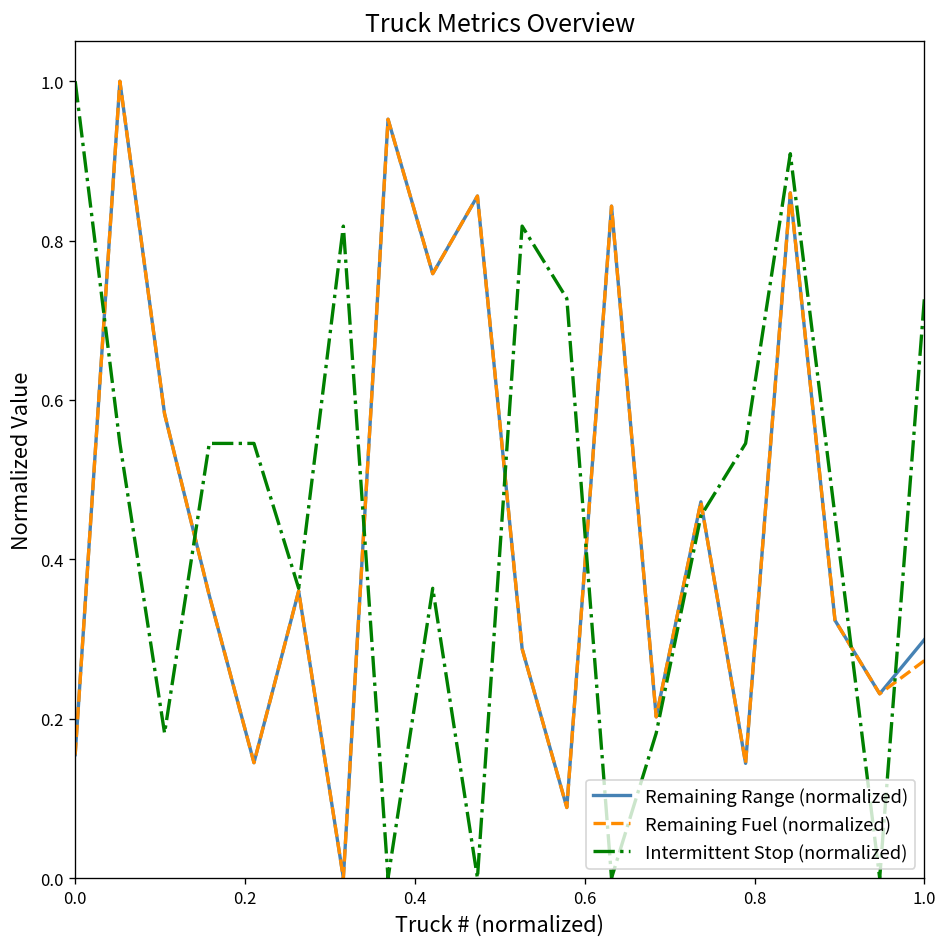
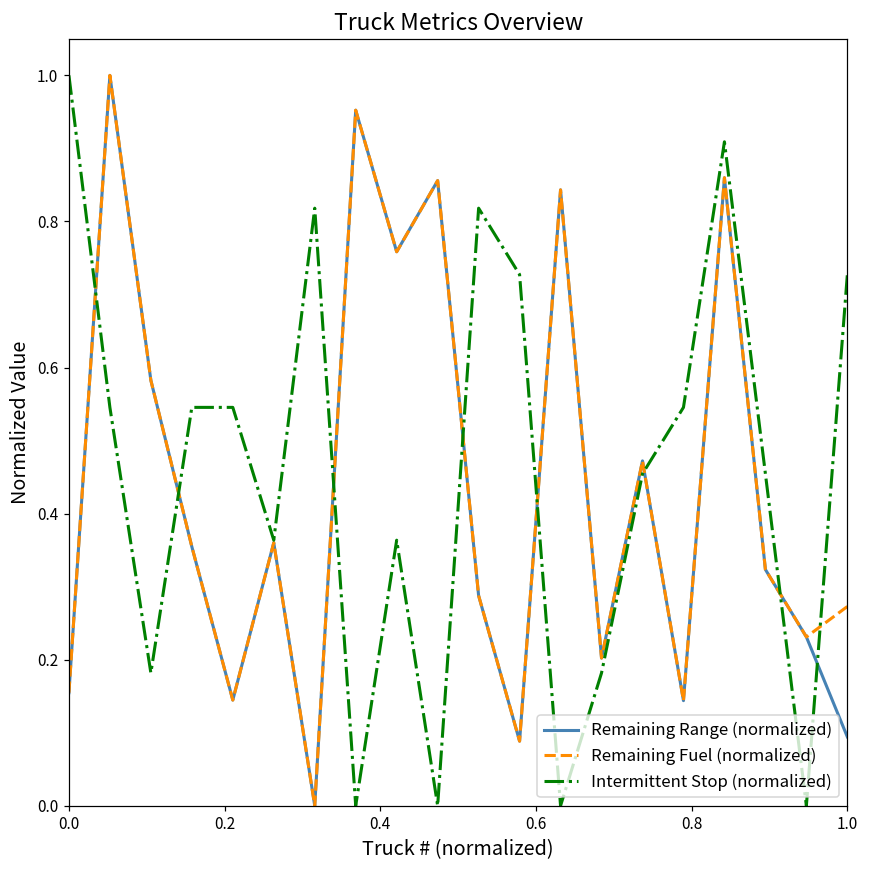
  {
    "Remaining Range (normalized)": {
-     "1.0": 0.30
+     "1.0": 0.09
    },
    "Remaining Fuel (normalized)": {
      "1.0": 0.27
    },
    "Intermittent Stop (normalized)": {
      "0.0": 1.00,
      "1.0": 0.73
    }
  }
